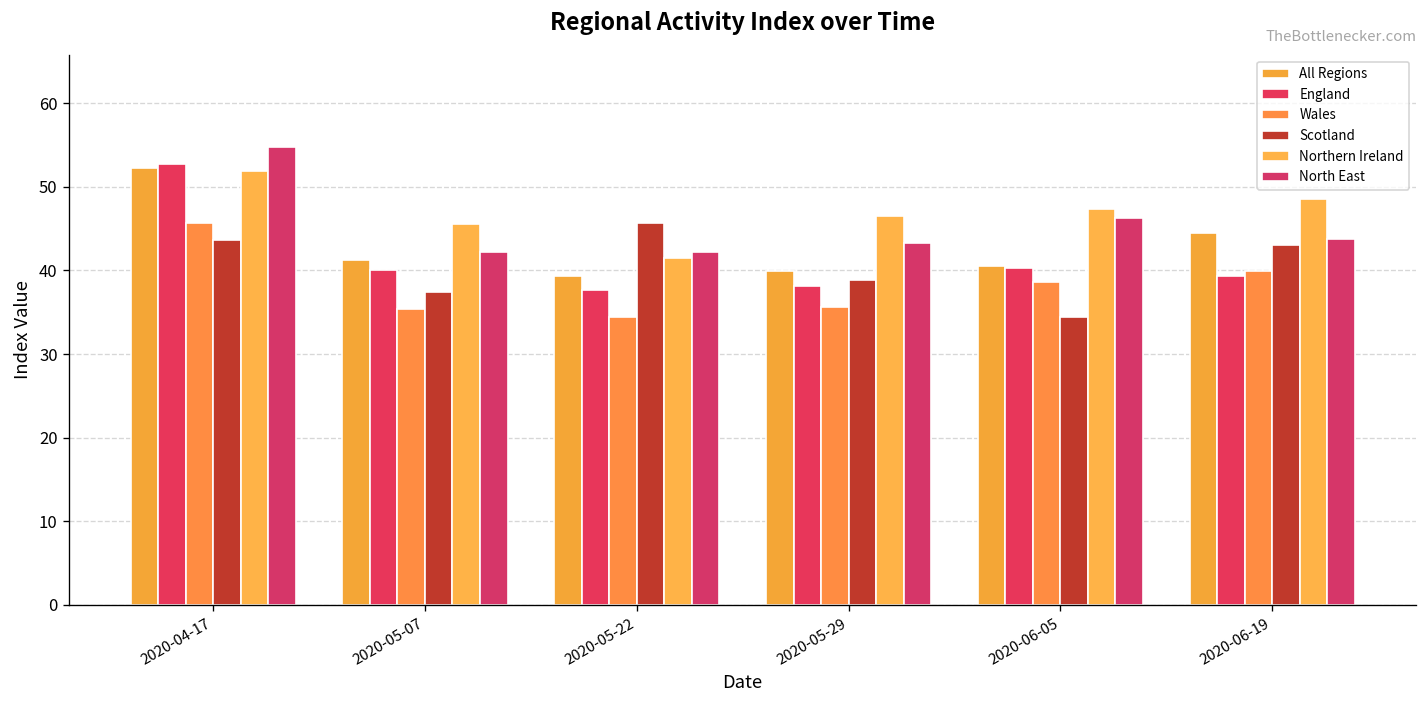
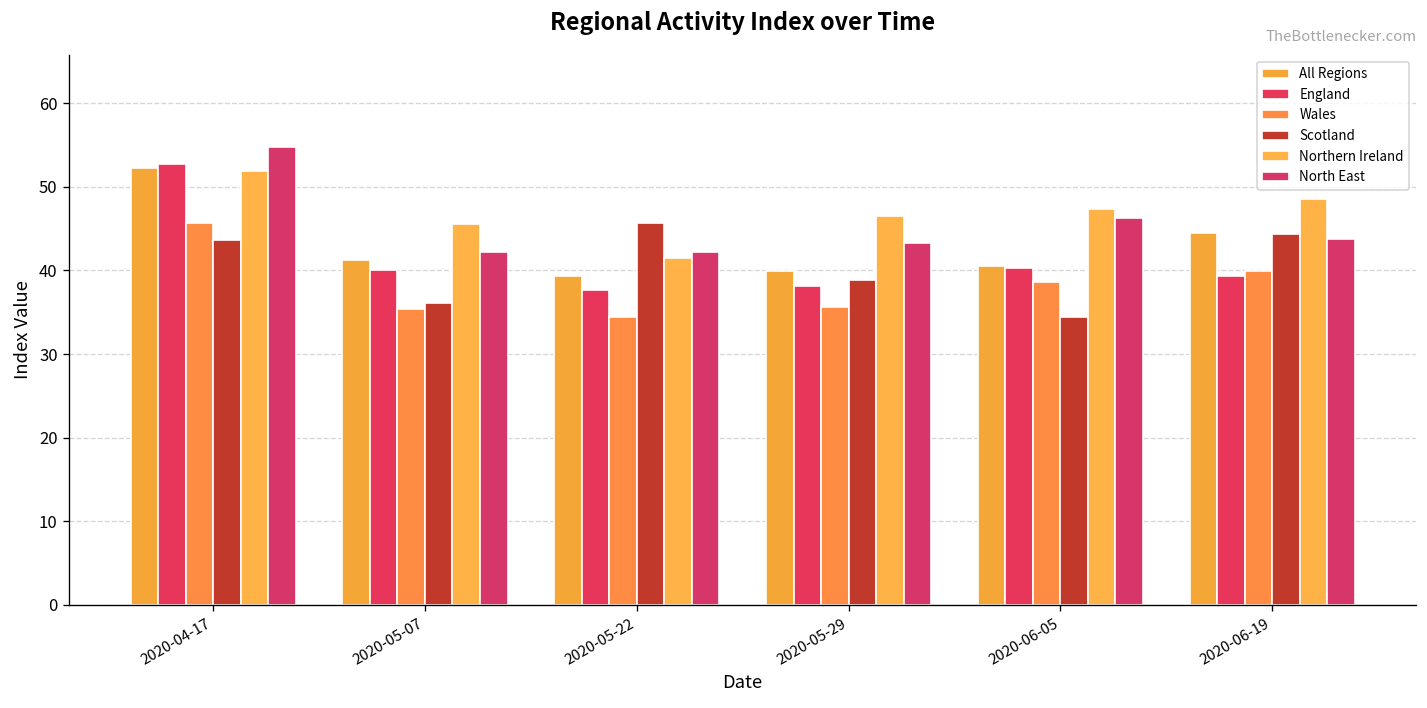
  {
    "Scotland": {
      "2020-04-17": 44,
-     "2020-05-07": 37,
+     "2020-05-07": 36,
      "2020-05-22": 46,
      "2020-05-29": 39,
      "2020-06-05": 34,
-     "2020-06-19": 43
+     "2020-06-19": 44
    }
  }
